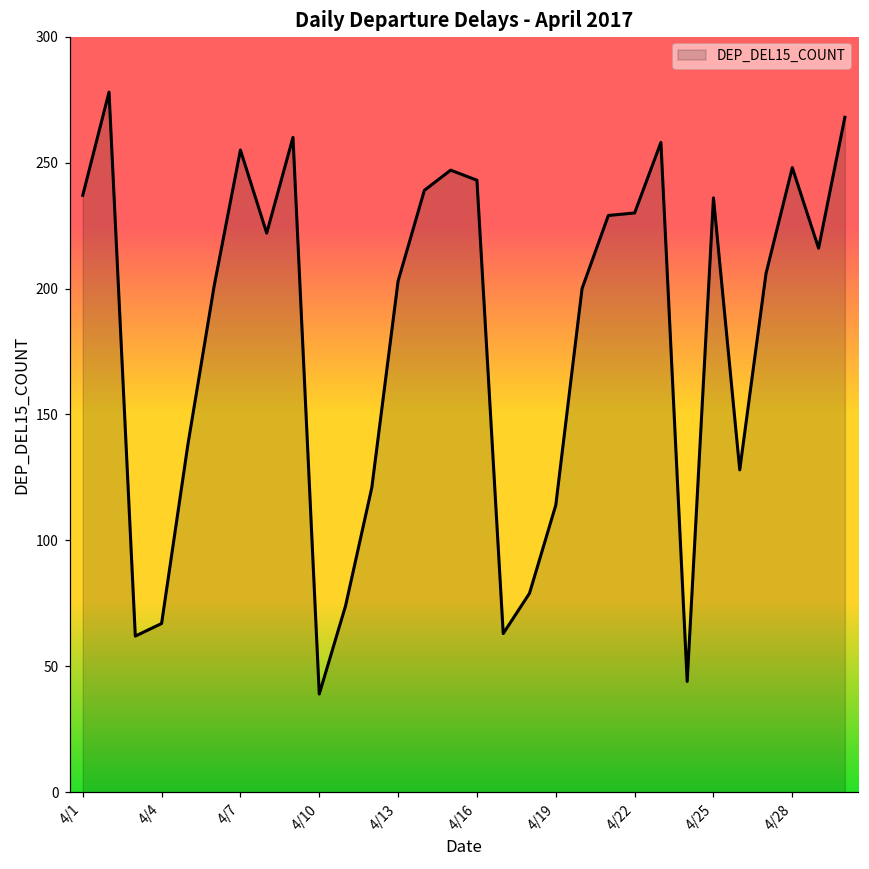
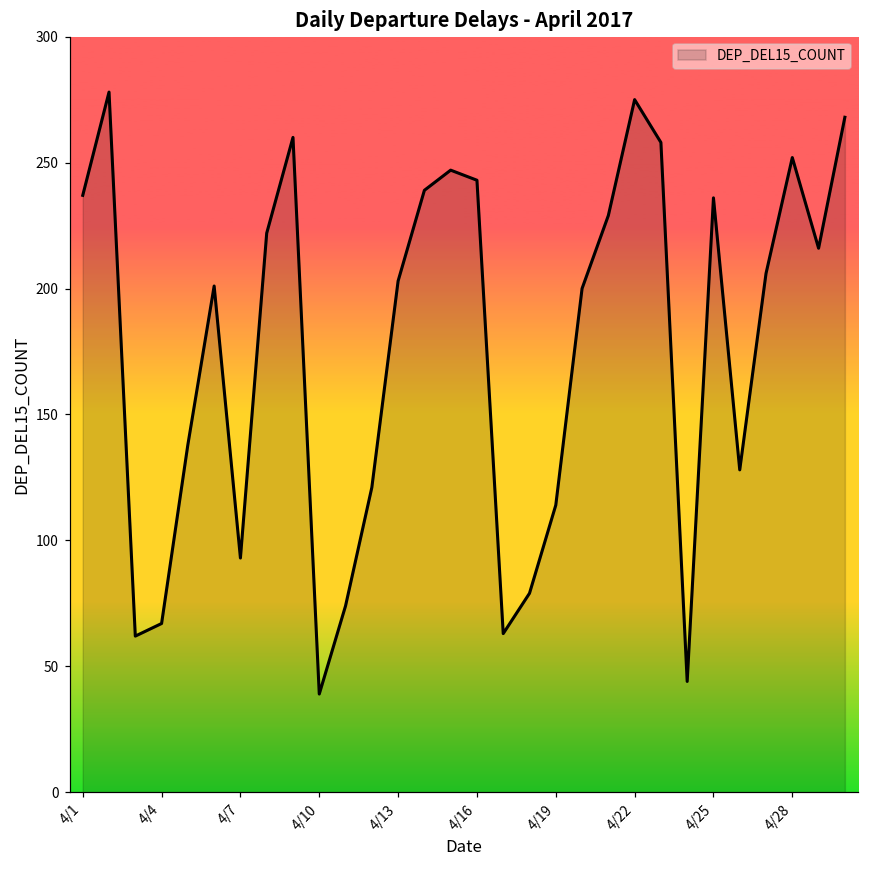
  {
    "4/1": 237,
    "4/4": 67,
-   "4/7": 255,
+   "4/7": 93,
    "4/10": 39,
    "4/13": 203,
    "4/16": 243,
    "4/19": 114,
-   "4/22": 230,
+   "4/22": 275,
    "4/25": 236,
-   "4/28": 248
+   "4/28": 252
  }
